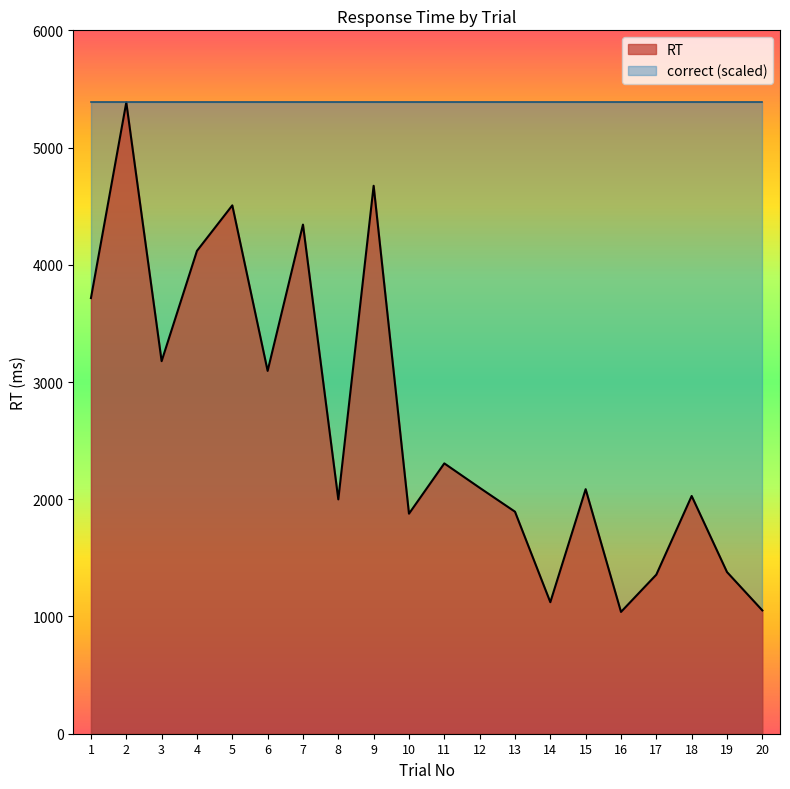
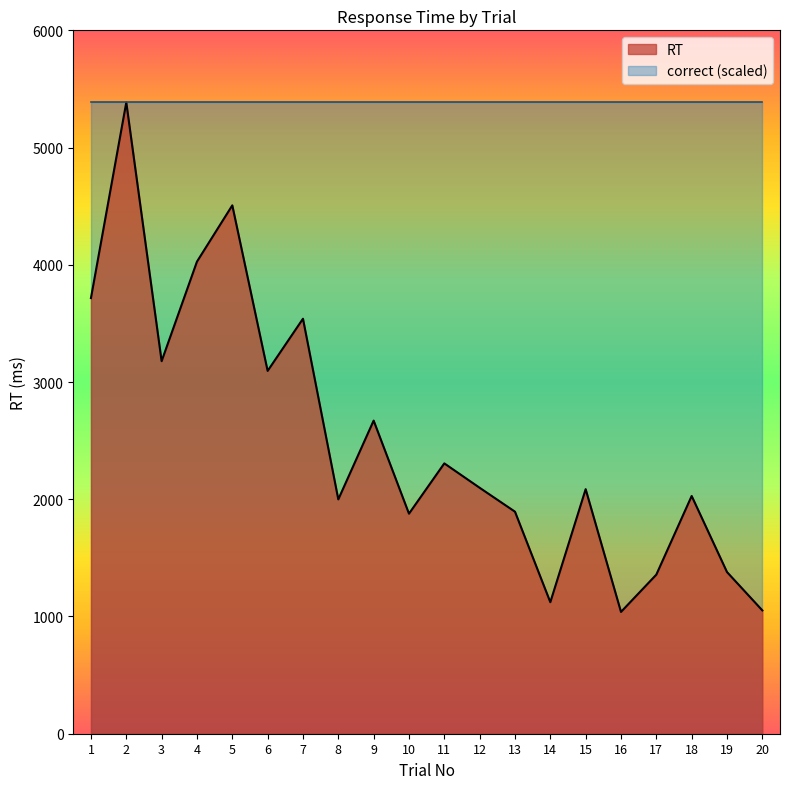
  {
    "RT": {
      "1": 3720,
      "3": 3180,
-     "4": 4120,
+     "4": 4030,
      "5": 4510,
      "6": 3100,
-     "7": 4340,
+     "7": 3540,
      "8": 2000,
-     "9": 4670,
+     "9": 2670,
      "10": 1880,
      "11": 2310,
      "12": 2100,
      "13": 1890,
      "14": 1120,
      "15": 2090,
      "16": 1040,
      "17": 1360,
      "18": 2030,
      "19": 1380,
      "20": 1050
    },
    "correct (scaled)": {
      "1": 5390,
      "3": 5390,
      "4": 5390,
      "5": 5390,
      "6": 5390,
      "7": 5390,
      "8": 5390,
      "9": 5390,
      "10": 5390,
      "11": 5390,
      "12": 5390,
      "13": 5390,
      "14": 5390,
      "15": 5390,
      "16": 5390,
      "17": 5390,
      "18": 5390,
      "19": 5390,
      "20": 5390
    }
  }
